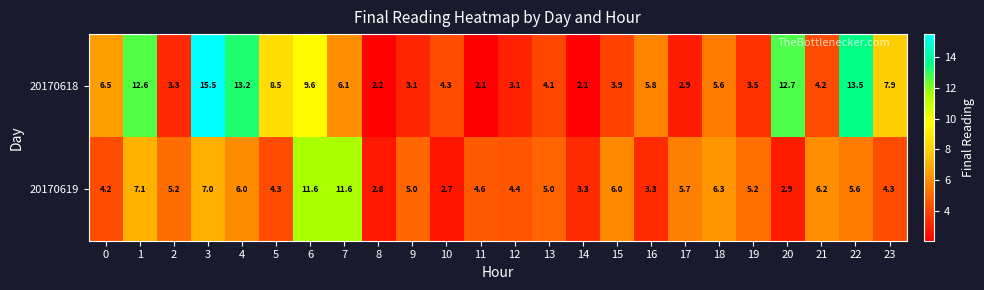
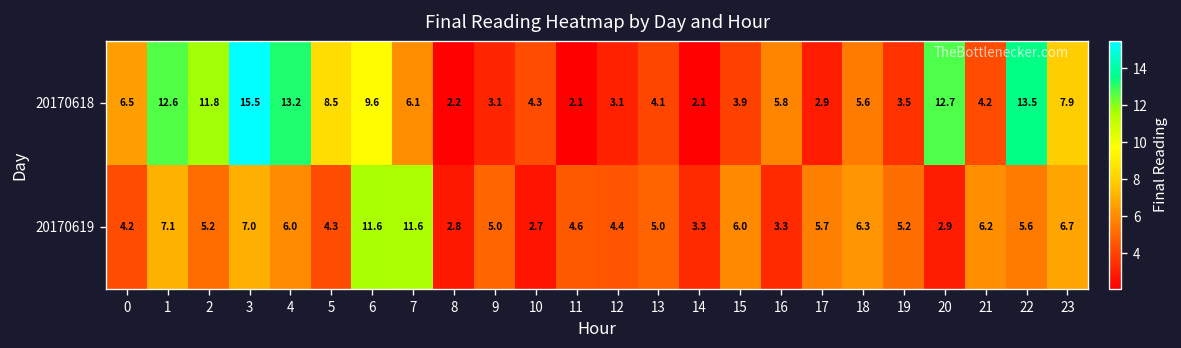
  {
    "20170618": {
      "0": 6.5,
      "1": 12.6,
-     "2": 3.3,
+     "2": 11.8,
      "3": 15.5,
      "4": 13.2,
      "5": 8.5,
      "6": 9.6,
      "7": 6.1,
      "8": 2.2,
      "9": 3.1,
      "10": 4.3,
      "11": 2.1,
      "12": 3.1,
      "13": 4.1,
      "14": 2.1,
      "15": 3.9,
      "16": 5.8,
      "17": 2.9,
      "18": 5.6,
      "19": 3.5,
      "20": 12.7,
      "22": 13.5,
      "23": 7.9
    },
    "20170619": {
      "0": 4.2,
      "1": 7.1,
      "2": 5.2,
      "3": 7.0,
      "4": 6.0,
      "5": 4.3,
      "6": 11.6,
      "7": 11.6,
      "8": 2.8,
      "9": 5.0,
      "10": 2.7,
      "11": 4.6,
      "12": 4.4,
      "13": 5.0,
      "14": 3.3,
      "15": 6.0,
      "16": 3.3,
      "17": 5.7,
      "18": 6.3,
      "19": 5.2,
      "20": 2.9,
      "21": 6.2,
      "22": 5.6,
-     "23": 4.3
+     "23": 6.7
    }
  }
